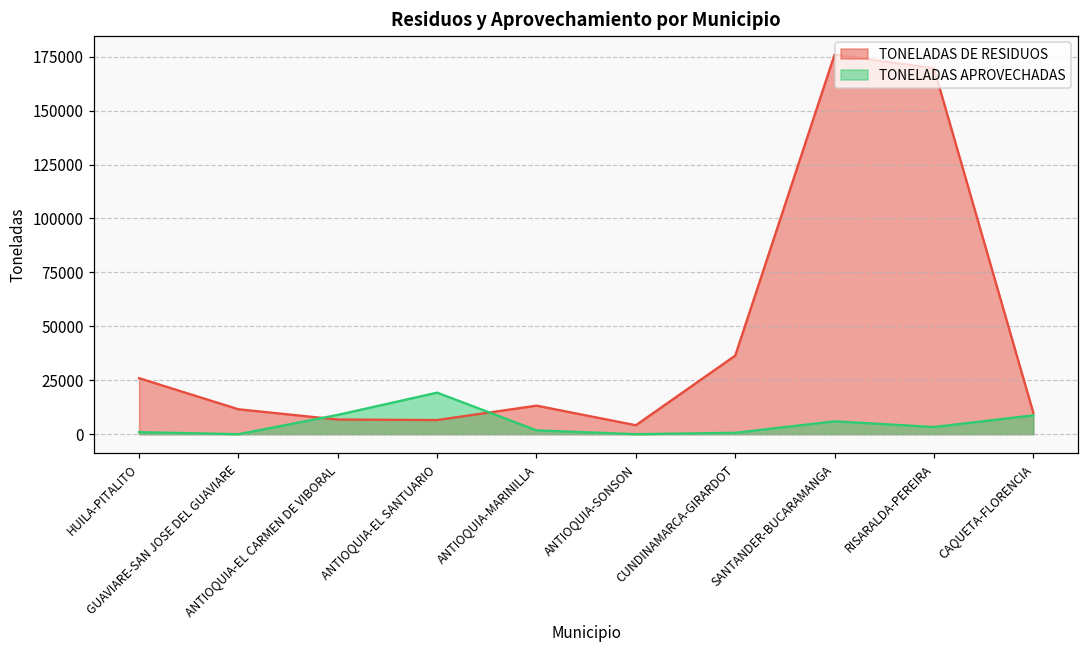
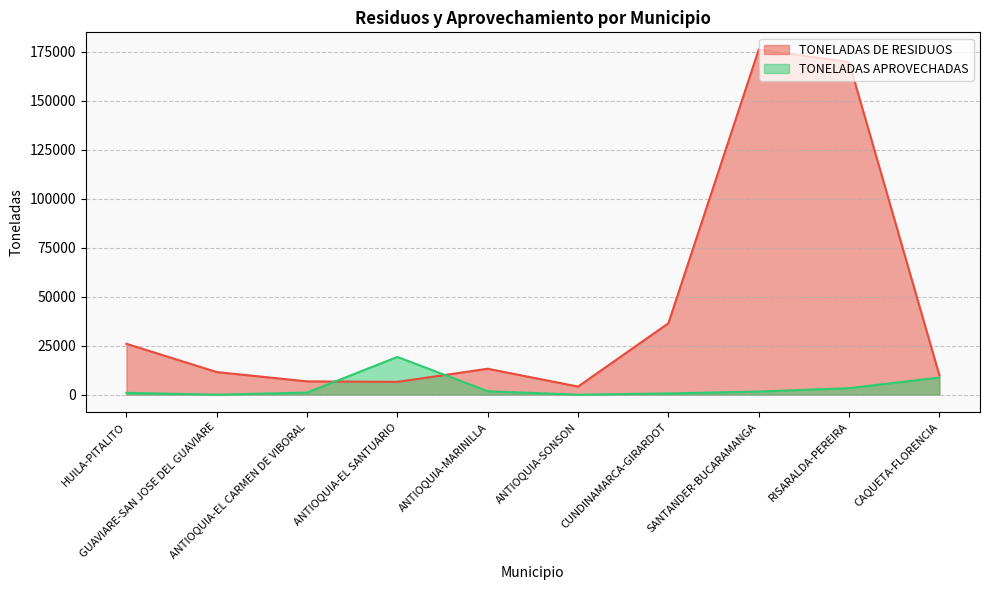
  {
    "TONELADAS DE RESIDUOS": {
      "HUILA-PITALITO": 26000,
      "GUAVIARE-SAN JOSE DEL GUAVIARE": 12000,
      "ANTIOQUIA-EL CARMEN DE VIBORAL": 7000,
      "ANTIOQUIA-EL SANTUARIO": 7000,
      "ANTIOQUIA-MARINILLA": 13000,
      "ANTIOQUIA-SONSON": 4000,
      "CUNDINAMARCA-GIRARDOT": 36000,
      "SANTANDER-BUCARAMANGA": 176000
    },
    "TONELADAS APROVECHADAS": {
      "HUILA-PITALITO": 1000,
      "GUAVIARE-SAN JOSE DEL GUAVIARE": 0,
-     "ANTIOQUIA-EL CARMEN DE VIBORAL": 9000,
+     "ANTIOQUIA-EL CARMEN DE VIBORAL": 1000,
      "ANTIOQUIA-EL SANTUARIO": 19000,
      "ANTIOQUIA-MARINILLA": 2000,
      "ANTIOQUIA-SONSON": 0,
      "CUNDINAMARCA-GIRARDOT": 1000,
-     "SANTANDER-BUCARAMANGA": 6000,
+     "SANTANDER-BUCARAMANGA": 2000,
      "RISARALDA-PEREIRA": 3000
    }
  }
